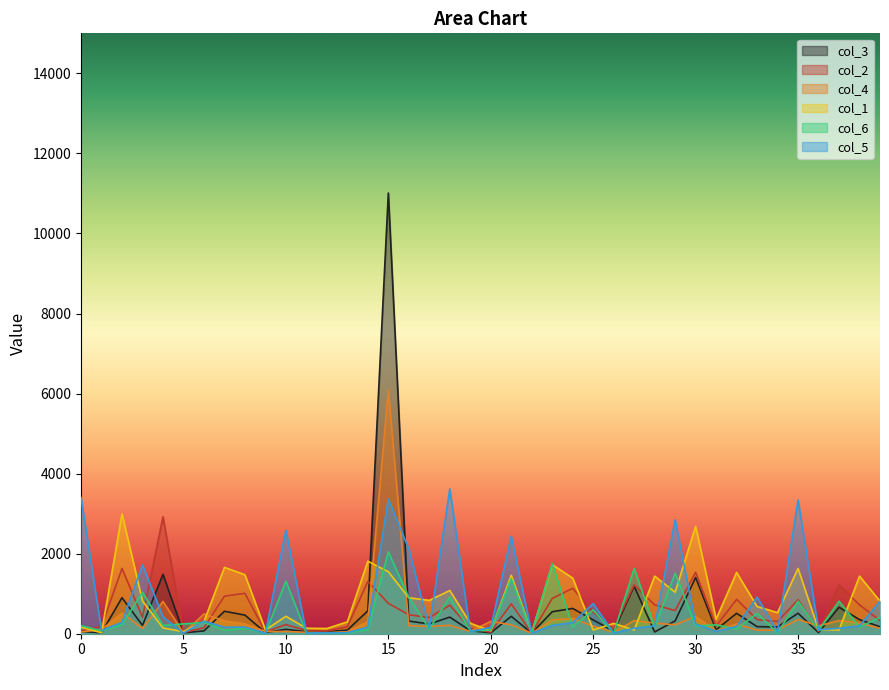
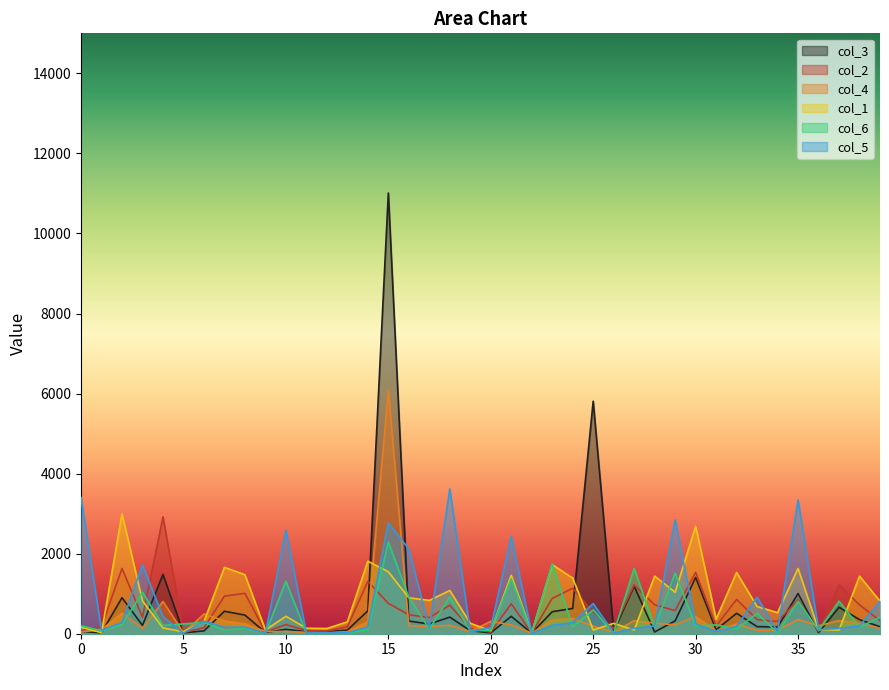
  {
    "col_3": {
      "15": 11000,
-     "25": 300,
+     "25": 5800,
      "30": 1400,
-     "35": 500
+     "35": 1000
    },
    "col_6": {
      "5": 200,
      "10": 1300,
-     "15": 2000
+     "15": 2300
    },
    "col_5": {
      "0": 3400,
      "10": 2600,
-     "15": 3400,
+     "15": 2800,
      "20": 200,
      "25": 800,
      "35": 3300
    }
  }
